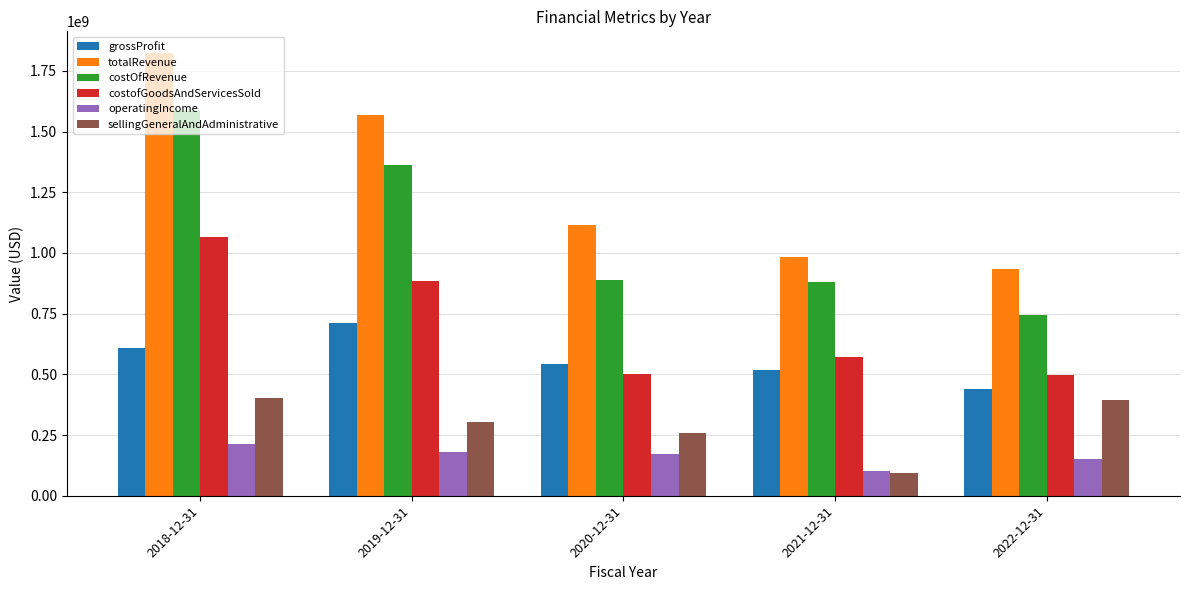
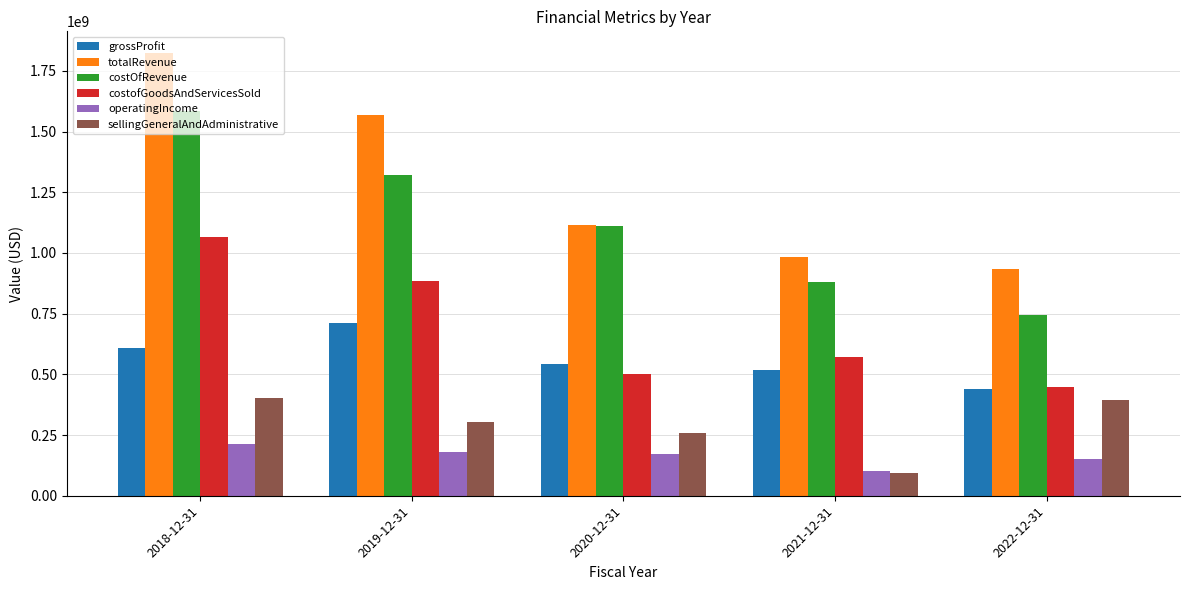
  {
    "grossProfit": {
      "2018-12-31": 610000000,
      "2019-12-31": 710000000,
      "2020-12-31": 540000000,
      "2021-12-31": 520000000,
      "2022-12-31": 440000000
    },
    "totalRevenue": {
      "2019-12-31": 1570000000,
      "2020-12-31": 1120000000,
      "2021-12-31": 980000000,
      "2022-12-31": 940000000
    },
    "costOfRevenue": {
-     "2019-12-31": 1360000000,
-     "2020-12-31": 890000000,
+     "2019-12-31": 1320000000,
+     "2020-12-31": 1110000000,
      "2021-12-31": 880000000,
      "2022-12-31": 740000000
    },
    "costofGoodsAndServicesSold": {
      "2018-12-31": 1070000000,
      "2019-12-31": 880000000,
      "2020-12-31": 500000000,
      "2021-12-31": 570000000,
-     "2022-12-31": 500000000
+     "2022-12-31": 450000000
    },
    "operatingIncome": {
      "2018-12-31": 210000000,
      "2019-12-31": 180000000,
      "2020-12-31": 170000000,
      "2021-12-31": 100000000,
      "2022-12-31": 150000000
    },
    "sellingGeneralAndAdministrative": {
      "2018-12-31": 400000000,
      "2019-12-31": 310000000,
      "2020-12-31": 260000000,
      "2021-12-31": 100000000,
      "2022-12-31": 390000000
    }
  }
